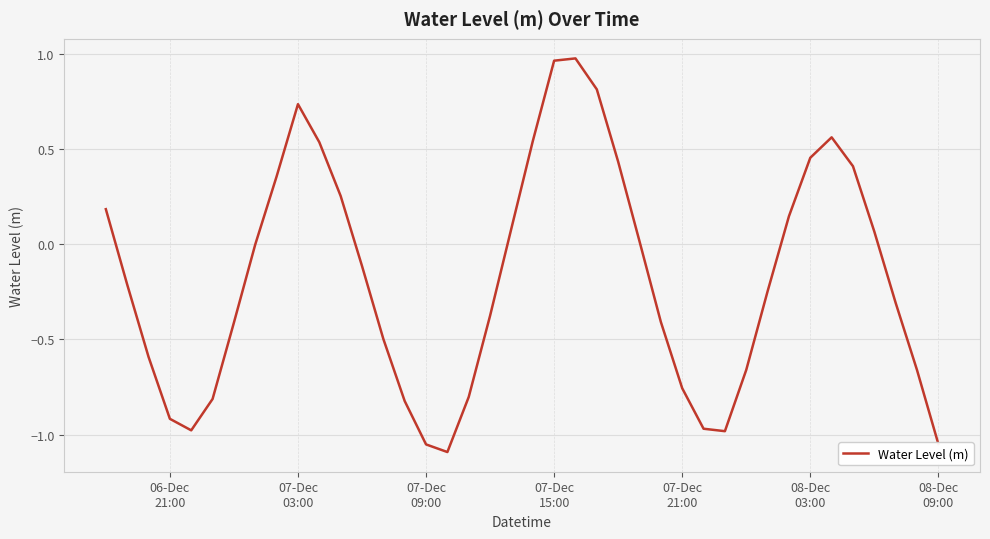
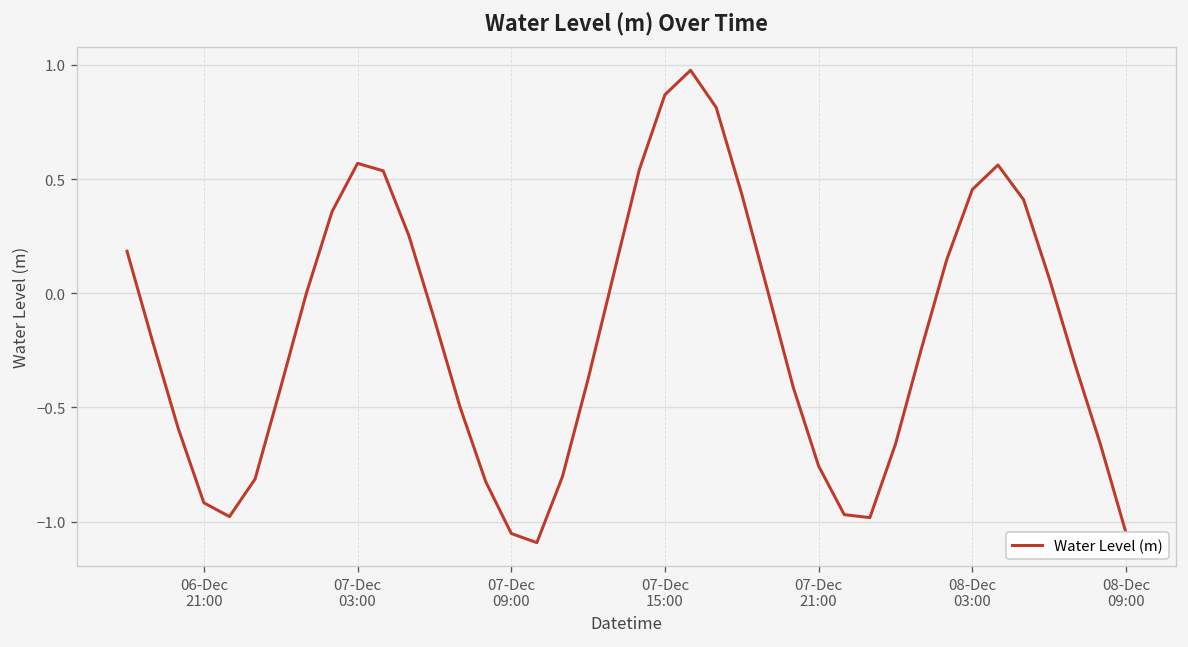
  {
    "06-Dec 21:00": -0.92,
-   "07-Dec 03:00": 0.74,
+   "07-Dec 03:00": 0.57,
    "07-Dec 09:00": -1.05,
-   "07-Dec 15:00": 0.96,
+   "07-Dec 15:00": 0.87,
    "07-Dec 21:00": -0.76,
    "08-Dec 03:00": 0.45
  }
